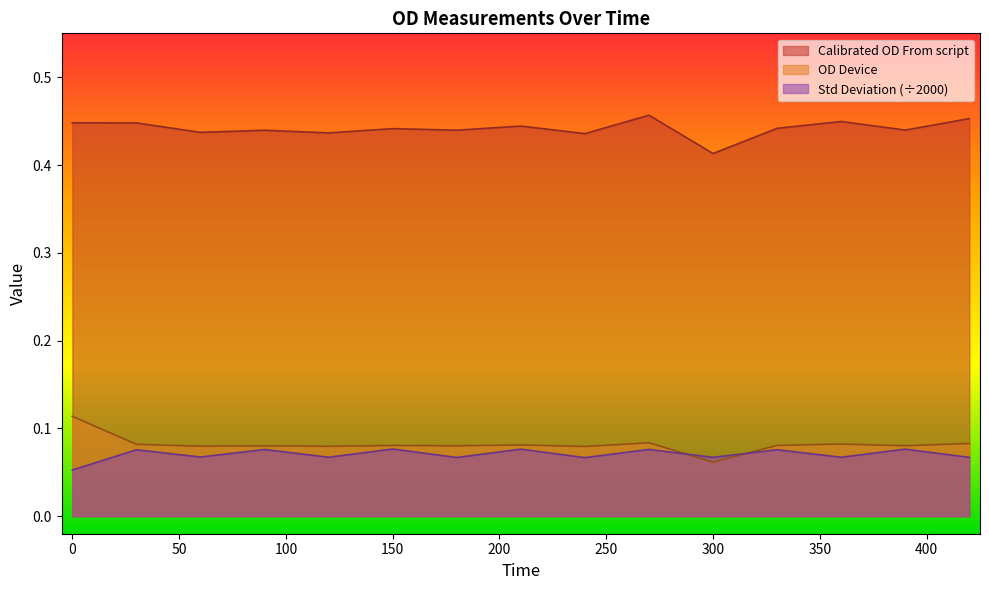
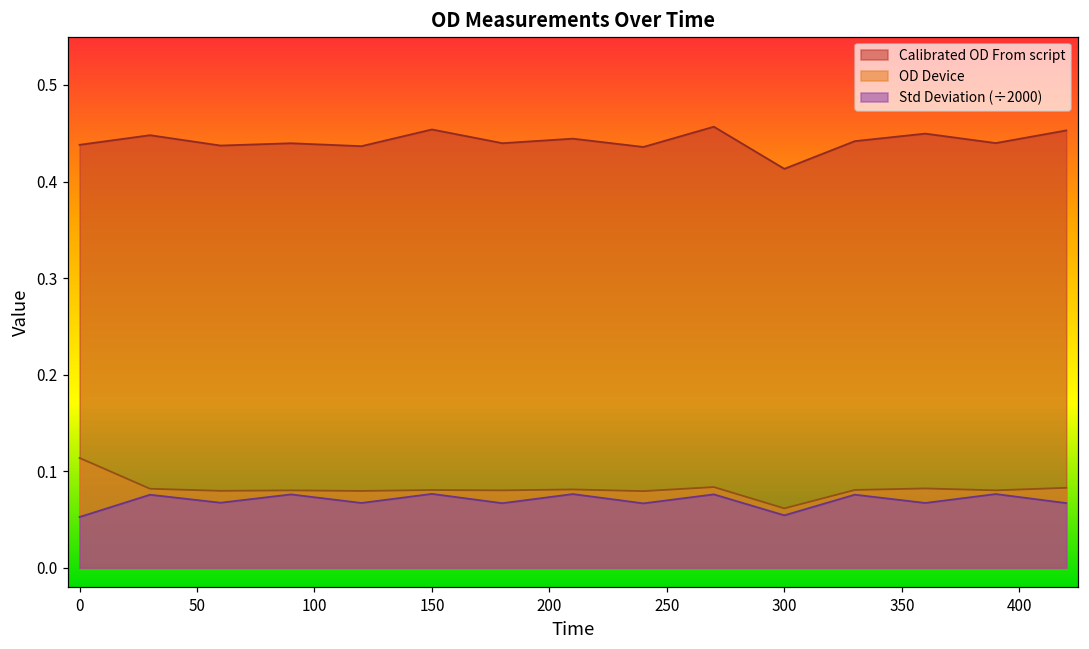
  {
    "Calibrated OD From script": {
-     "0": 0.45,
-     "150": 0.44,
+     "0": 0.44,
+     "150": 0.45,
      "300": 0.41
    },
    "OD Device": {
      "0": 0.11,
      "150": 0.08,
      "300": 0.06
    },
    "Std Deviation (÷2000)": {
      "0": 0.05,
      "150": 0.08,
-     "300": 0.07
+     "300": 0.05
    }
  }
